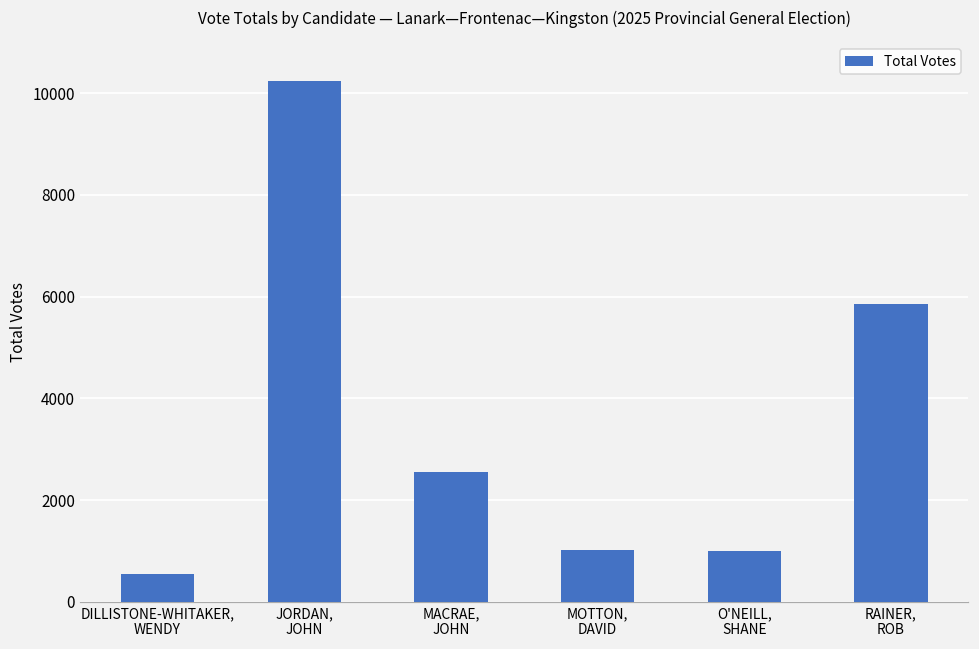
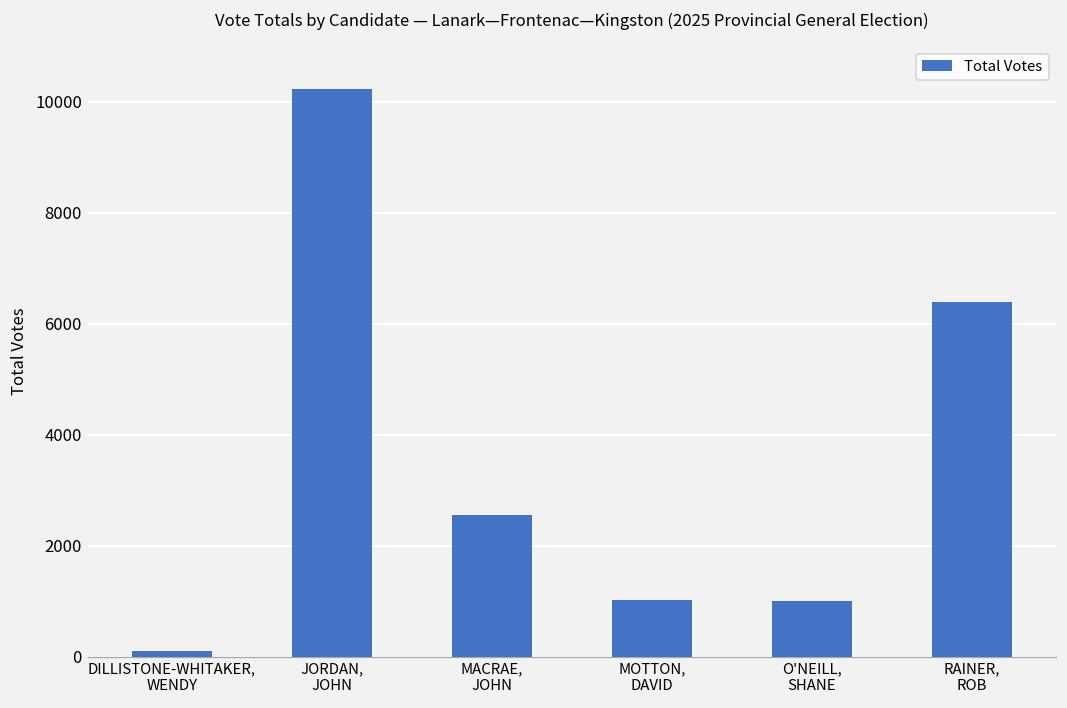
  {
-   "DILLISTONE-WHITAKER, WENDY": 500,
+   "DILLISTONE-WHITAKER, WENDY": 100,
    "JORDAN, JOHN": 10200,
    "MACRAE, JOHN": 2600,
    "MOTTON, DAVID": 1000,
    "O'NEILL, SHANE": 1000,
-   "RAINER, ROB": 5800
+   "RAINER, ROB": 6400
  }
